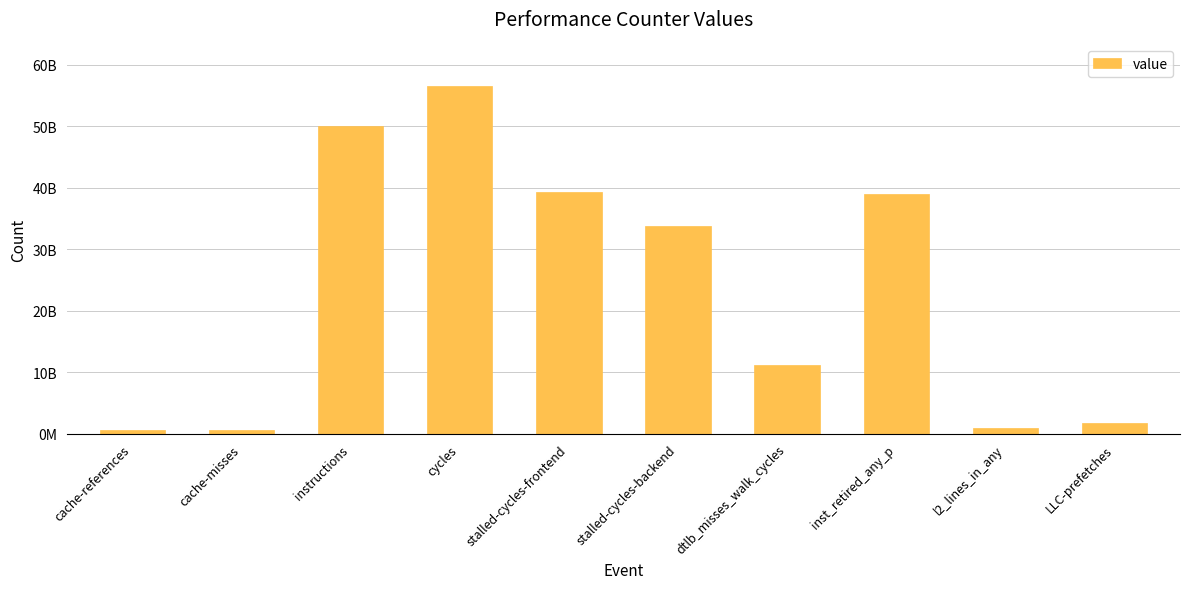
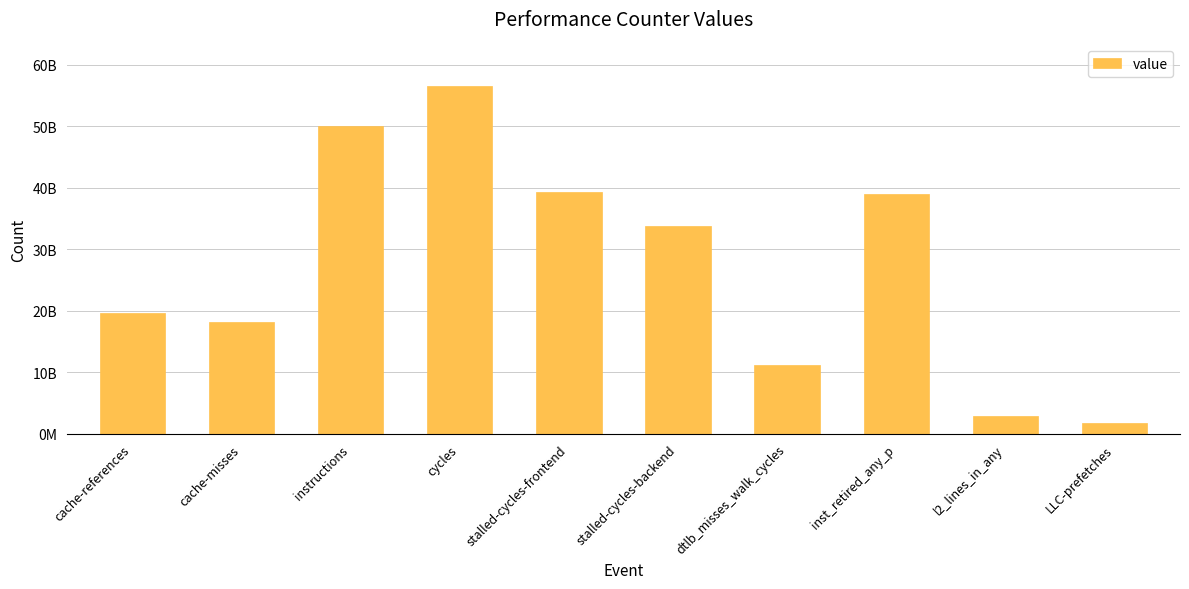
  {
-   "cache-references": 1000000000,
-   "cache-misses": 1000000000,
+   "cache-references": 20000000000,
+   "cache-misses": 18000000000,
    "instructions": 50000000000,
    "cycles": 57000000000,
    "stalled-cycles-frontend": 39000000000,
    "stalled-cycles-backend": 34000000000,
    "dtlb_misses_walk_cycles": 11000000000,
    "inst_retired_any_p": 39000000000,
-   "l2_lines_in_any": 1000000000,
+   "l2_lines_in_any": 3000000000,
    "LLC-prefetches": 2000000000
  }
